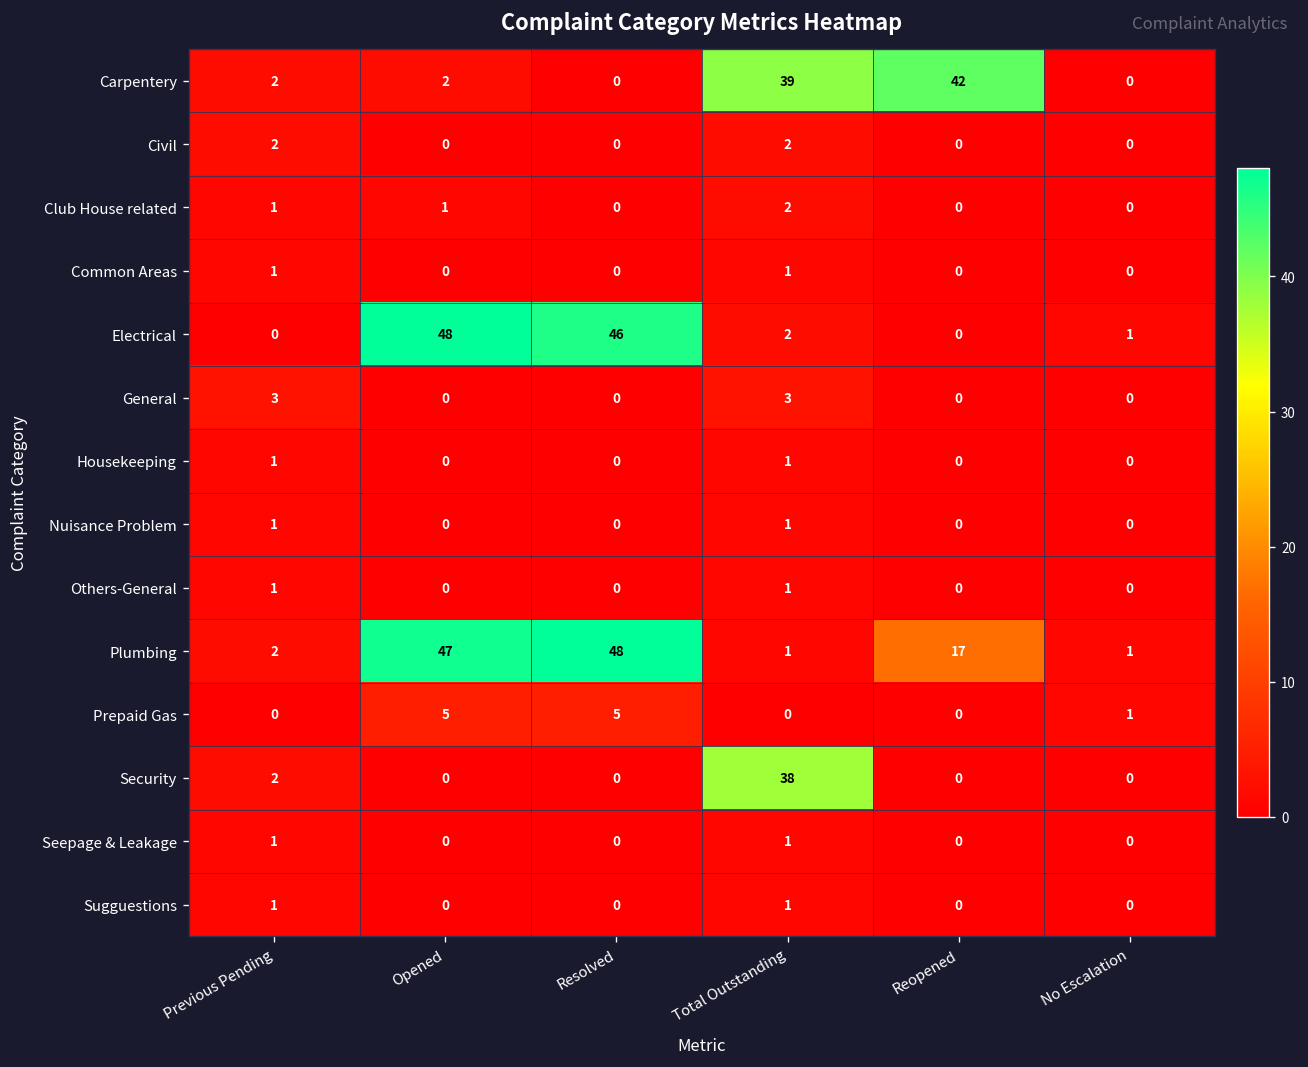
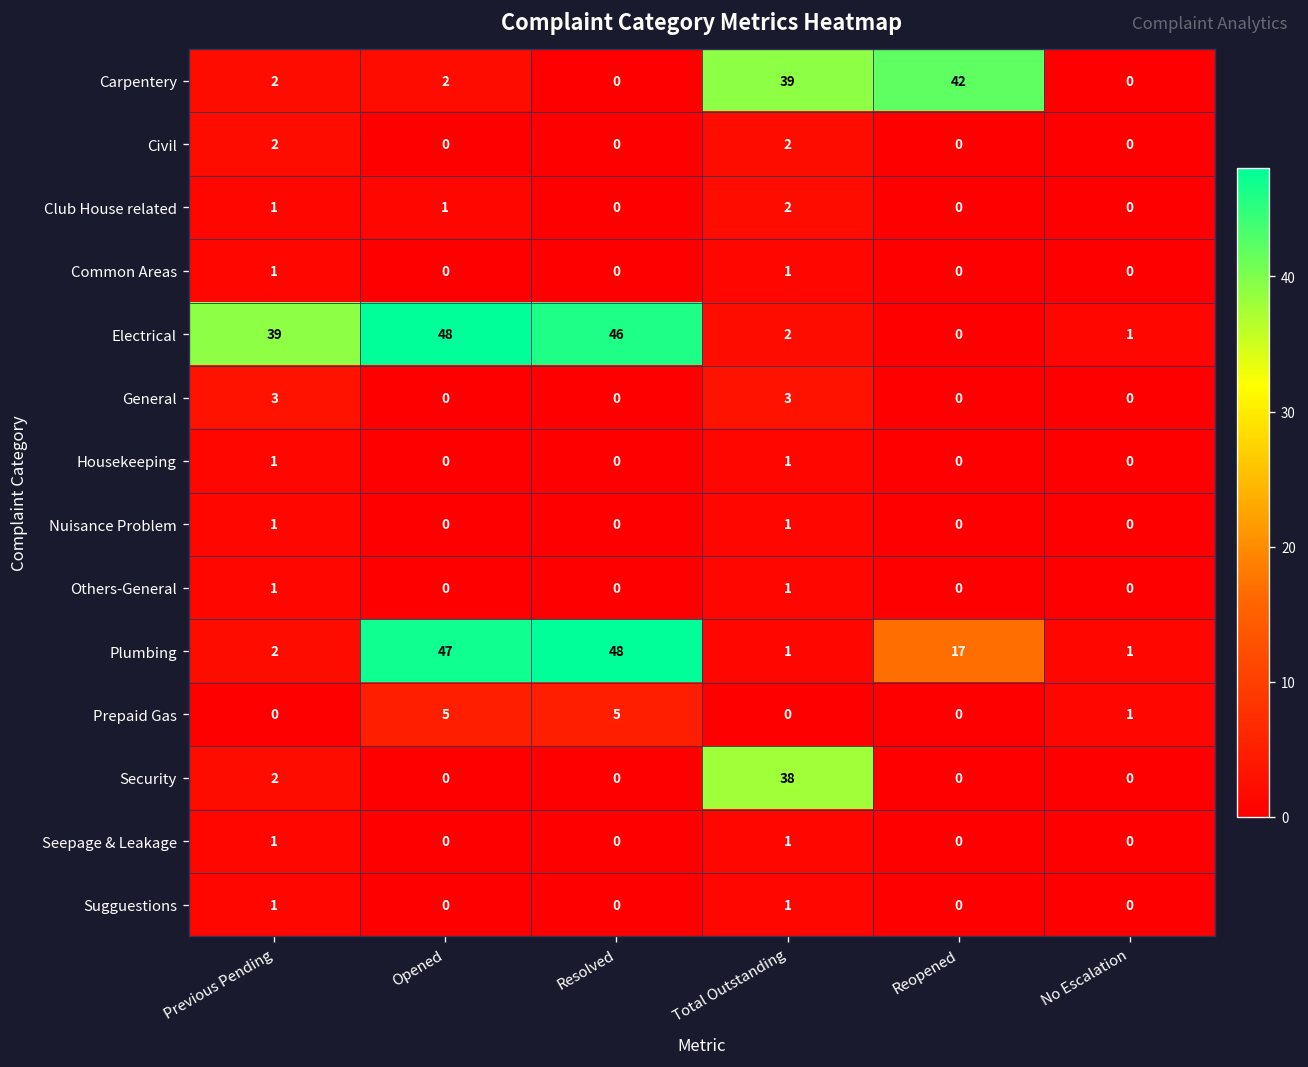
  {
    "Carpentery": {
      "Previous Pending": 2,
      "Opened": 2,
      "Resolved": 0,
      "Total Outstanding": 39,
      "Reopened": 42,
      "No Escalation": 0
    },
    "Civil": {
      "Previous Pending": 2,
      "Opened": 0,
      "Resolved": 0,
      "Total Outstanding": 2,
      "Reopened": 0,
      "No Escalation": 0
    },
    "Club House related": {
      "Previous Pending": 1,
      "Opened": 1,
      "Resolved": 0,
      "Total Outstanding": 2,
      "Reopened": 0,
      "No Escalation": 0
    },
    "Common Areas": {
      "Previous Pending": 1,
      "Opened": 0,
      "Resolved": 0,
      "Total Outstanding": 1,
      "Reopened": 0,
      "No Escalation": 0
    },
    "Electrical": {
-     "Previous Pending": 0,
+     "Previous Pending": 39,
      "Opened": 48,
      "Resolved": 46,
      "Total Outstanding": 2,
      "Reopened": 0,
      "No Escalation": 1
    },
    "General": {
      "Previous Pending": 3,
      "Opened": 0,
      "Resolved": 0,
      "Total Outstanding": 3,
      "Reopened": 0,
      "No Escalation": 0
    },
    "Housekeeping": {
      "Previous Pending": 1,
      "Opened": 0,
      "Resolved": 0,
      "Total Outstanding": 1,
      "Reopened": 0,
      "No Escalation": 0
    },
    "Nuisance Problem": {
      "Previous Pending": 1,
      "Opened": 0,
      "Resolved": 0,
      "Total Outstanding": 1,
      "Reopened": 0,
      "No Escalation": 0
    },
    "Others-General": {
      "Previous Pending": 1,
      "Opened": 0,
      "Resolved": 0,
      "Total Outstanding": 1,
      "Reopened": 0,
      "No Escalation": 0
    },
    "Plumbing": {
      "Previous Pending": 2,
      "Opened": 47,
      "Resolved": 48,
      "Total Outstanding": 1,
      "Reopened": 17,
      "No Escalation": 1
    },
    "Prepaid Gas": {
      "Previous Pending": 0,
      "Opened": 5,
      "Resolved": 5,
      "Total Outstanding": 0,
      "Reopened": 0,
      "No Escalation": 1
    },
    "Security": {
      "Previous Pending": 2,
      "Opened": 0,
      "Resolved": 0,
      "Total Outstanding": 38,
      "Reopened": 0,
      "No Escalation": 0
    },
    "Seepage & Leakage": {
      "Previous Pending": 1,
      "Opened": 0,
      "Resolved": 0,
      "Total Outstanding": 1,
      "Reopened": 0,
      "No Escalation": 0
    },
    "Sugguestions": {
      "Previous Pending": 1,
      "Opened": 0,
      "Resolved": 0,
      "Total Outstanding": 1,
      "Reopened": 0,
      "No Escalation": 0
    }
  }
